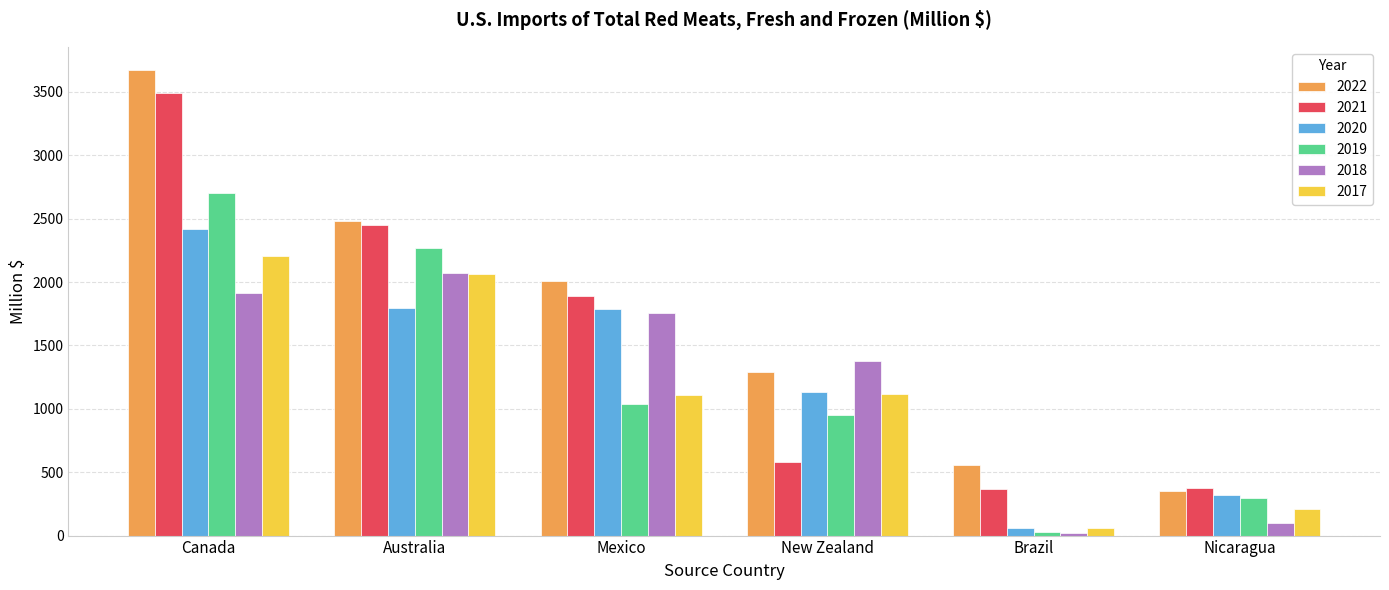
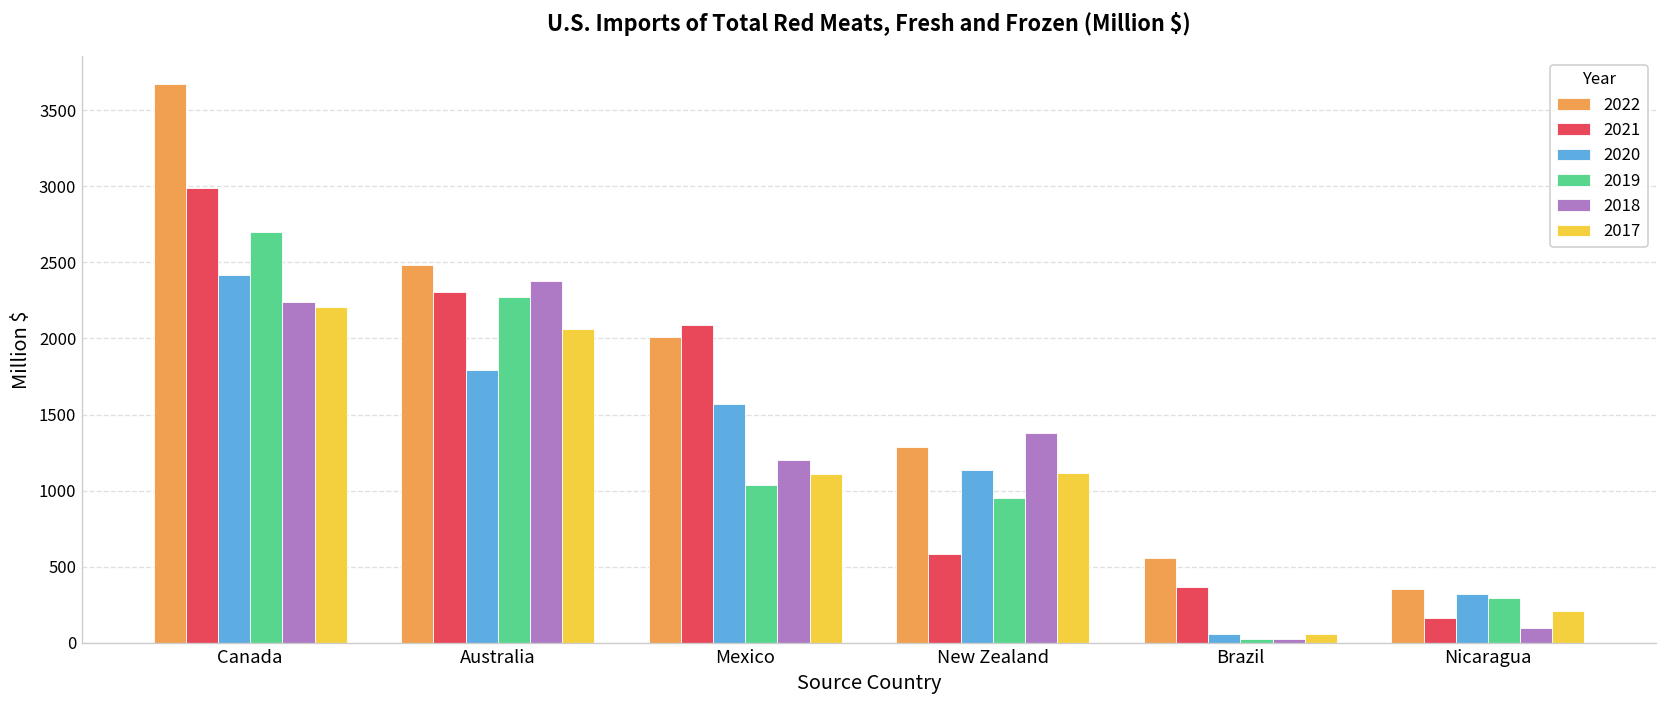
  {
    "2021": {
-     "Canada": 3490,
-     "Australia": 2450,
-     "Mexico": 1890,
+     "Canada": 2990,
+     "Australia": 2300,
+     "Mexico": 2090,
      "New Zealand": 580,
      "Brazil": 360,
-     "Nicaragua": 380
+     "Nicaragua": 160
    },
    "2020": {
      "Canada": 2420,
      "Australia": 1790,
-     "Mexico": 1780,
+     "Mexico": 1570,
      "New Zealand": 1140,
      "Brazil": 60,
      "Nicaragua": 320
    },
    "2019": {
      "Canada": 2700,
      "Australia": 2270,
      "Mexico": 1040,
      "New Zealand": 950,
      "Brazil": 30,
      "Nicaragua": 300
    },
    "2018": {
-     "Canada": 1910,
-     "Australia": 2070,
-     "Mexico": 1760,
+     "Canada": 2240,
+     "Australia": 2380,
+     "Mexico": 1200,
      "New Zealand": 1380,
      "Brazil": 20,
      "Nicaragua": 100
    }
  }
